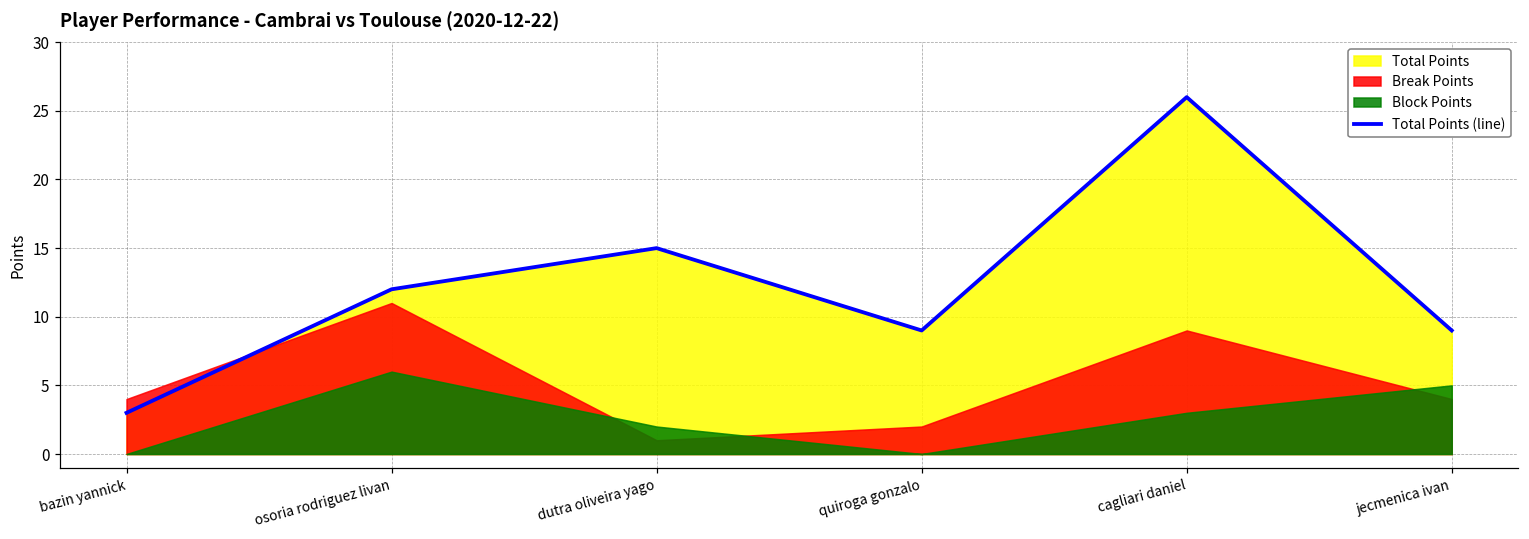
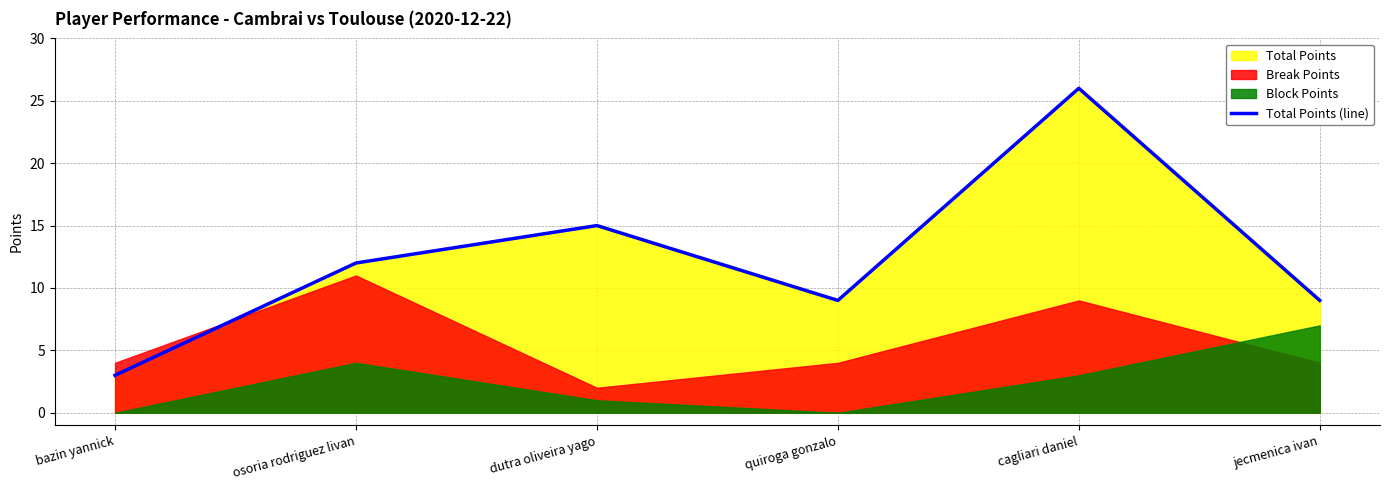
  {
    "Total Points": {
      "bazin yannick": 3,
      "osoria rodriguez livan": 12,
      "dutra oliveira yago": 15,
      "quiroga gonzalo": 9,
      "cagliari daniel": 26,
      "jecmenica ivan": 9
    },
    "Break Points": {
      "bazin yannick": 4,
      "osoria rodriguez livan": 11,
-     "dutra oliveira yago": 1,
-     "quiroga gonzalo": 2,
+     "dutra oliveira yago": 2,
+     "quiroga gonzalo": 4,
      "cagliari daniel": 9,
      "jecmenica ivan": 4
    },
    "Block Points": {
      "bazin yannick": 0,
-     "osoria rodriguez livan": 6,
-     "dutra oliveira yago": 2,
+     "osoria rodriguez livan": 4,
+     "dutra oliveira yago": 1,
      "quiroga gonzalo": 0,
      "cagliari daniel": 3,
-     "jecmenica ivan": 5
+     "jecmenica ivan": 7
    }
  }
